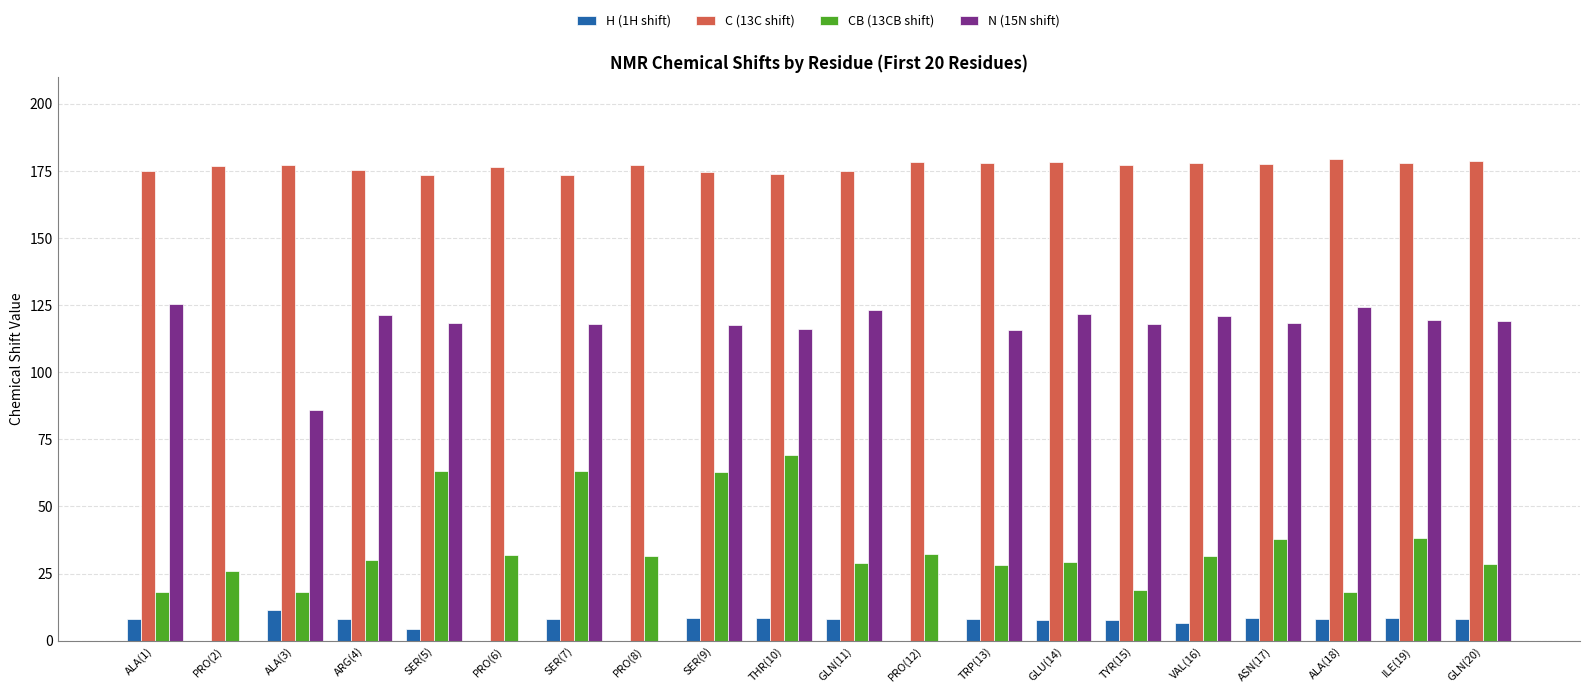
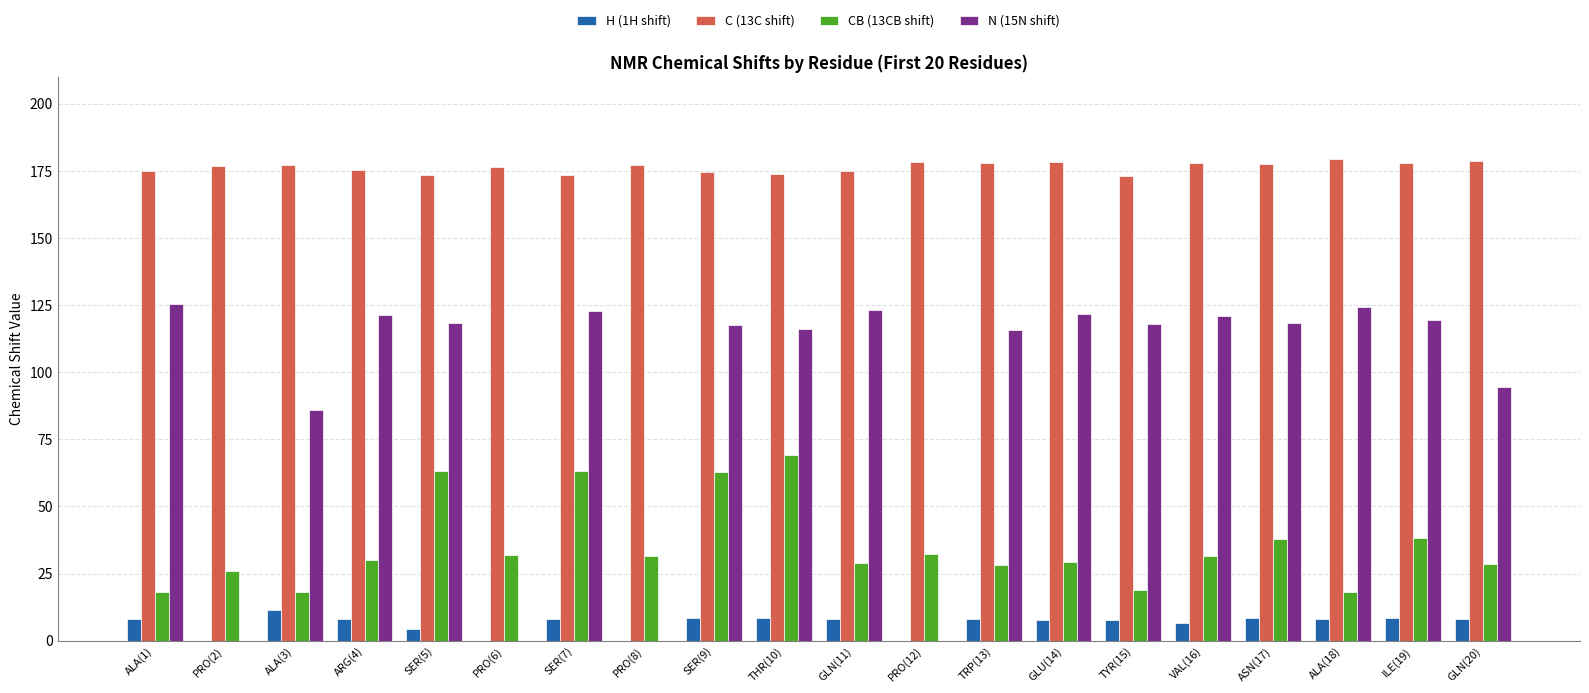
  {
    "H (1H shift)": {
      "ALA(1)": 8,
      "PRO(2)": 0,
      "ALA(3)": 11,
      "ARG(4)": 8,
      "SER(5)": 4,
      "PRO(6)": 0,
      "SER(7)": 8,
      "PRO(8)": 0,
      "SER(9)": 8,
      "THR(10)": 8,
      "GLN(11)": 8,
      "PRO(12)": 0,
      "TRP(13)": 8,
      "GLU(14)": 8,
      "TYR(15)": 8,
      "VAL(16)": 7,
      "ASN(17)": 8,
      "ALA(18)": 8,
      "ILE(19)": 9,
      "GLN(20)": 8
    },
    "C (13C shift)": {
      "ALA(1)": 175,
      "PRO(2)": 177,
      "ALA(3)": 177,
      "ARG(4)": 175,
      "SER(5)": 173,
      "PRO(6)": 176,
      "SER(7)": 173,
      "PRO(8)": 177,
      "SER(9)": 175,
      "THR(10)": 174,
      "GLN(11)": 175,
      "PRO(12)": 178,
      "TRP(13)": 178,
      "GLU(14)": 178,
-     "TYR(15)": 177,
+     "TYR(15)": 173,
      "VAL(16)": 178,
      "ASN(17)": 178,
      "ALA(18)": 179,
      "ILE(19)": 178,
      "GLN(20)": 179
    },
    "CB (13CB shift)": {
      "ALA(1)": 18,
      "PRO(2)": 26,
      "ALA(3)": 18,
      "ARG(4)": 30,
      "SER(5)": 63,
      "PRO(6)": 32,
      "SER(7)": 63,
      "PRO(8)": 32,
      "SER(9)": 63,
      "THR(10)": 69,
      "GLN(11)": 29,
      "PRO(12)": 32,
      "TRP(13)": 28,
      "GLU(14)": 29,
      "TYR(15)": 19,
      "VAL(16)": 31,
      "ASN(17)": 38,
      "ALA(18)": 18,
      "ILE(19)": 38,
      "GLN(20)": 29
    },
    "N (15N shift)": {
      "ALA(1)": 125,
      "PRO(2)": 0,
      "ALA(3)": 86,
      "ARG(4)": 121,
      "SER(5)": 118,
      "PRO(6)": 0,
-     "SER(7)": 118,
+     "SER(7)": 123,
      "PRO(8)": 0,
      "SER(9)": 118,
      "THR(10)": 116,
      "GLN(11)": 123,
      "PRO(12)": 0,
      "TRP(13)": 116,
      "GLU(14)": 122,
      "TYR(15)": 118,
      "VAL(16)": 121,
      "ASN(17)": 118,
      "ALA(18)": 124,
      "ILE(19)": 120,
-     "GLN(20)": 119
+     "GLN(20)": 95
    }
  }
